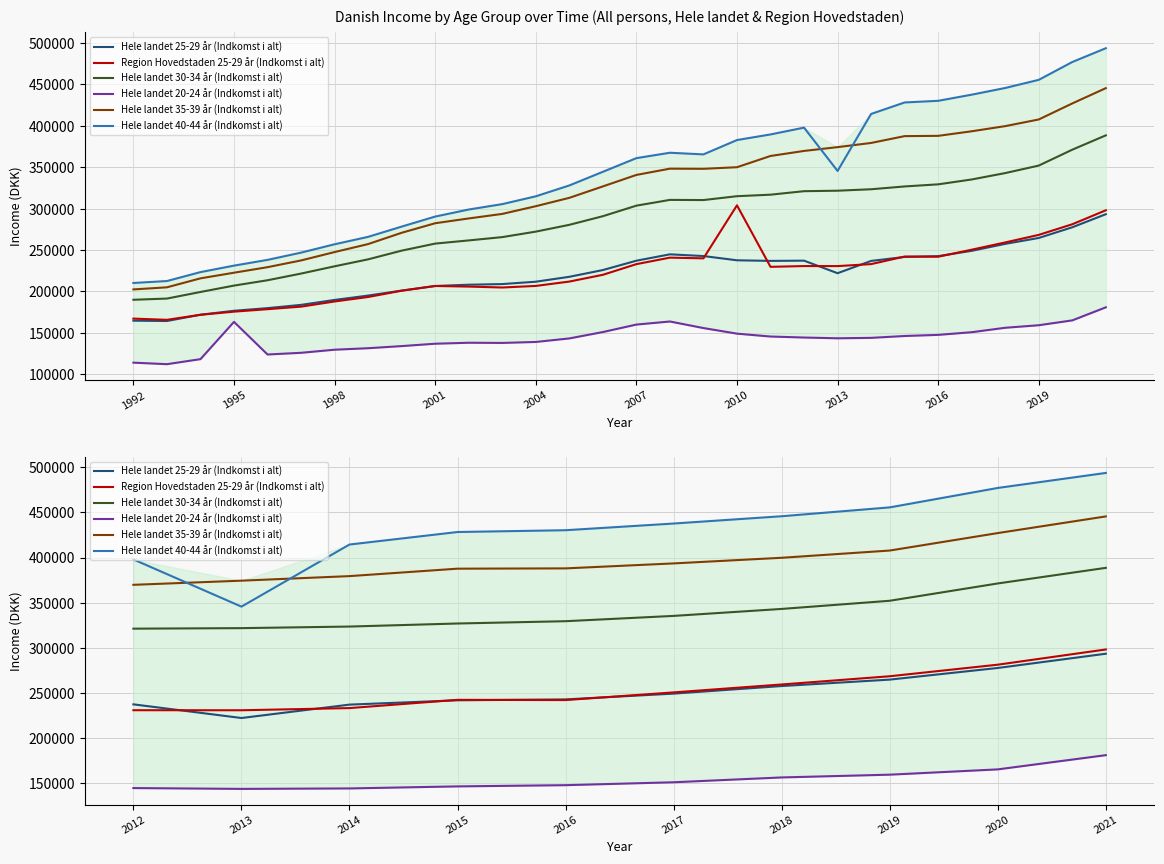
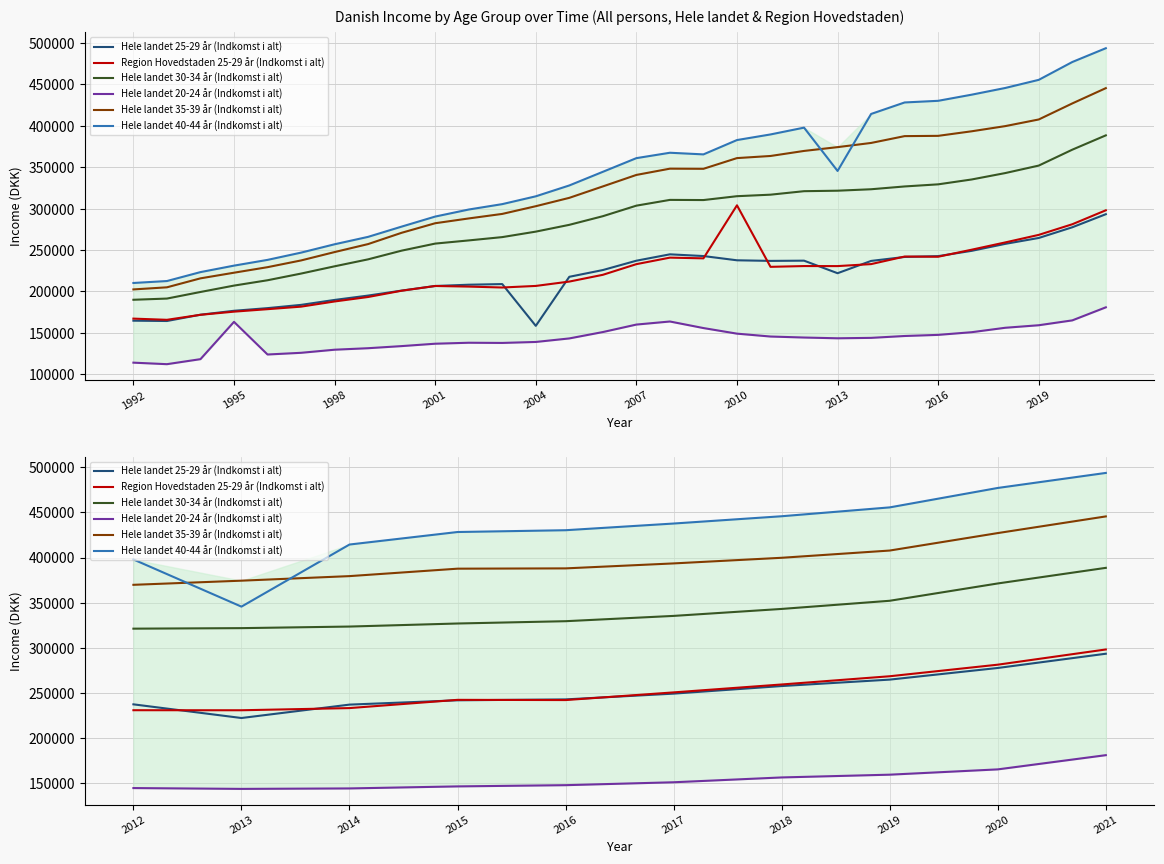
  {
    "Danish Income by Age Group over Time (All persons, Hele landet & Region Hovedstaden)": {
      "Hele landet 25-29 år (Indkomst i alt)": {
-       "2004": 210000,
+       "2004": 160000,
        "2007": 240000,
        "2010": 240000,
        "2013": 220000,
        "2019": 260000
      },
      "Region Hovedstaden 25-29 år (Indkomst i alt)": {
        "2004": 210000,
        "2007": 230000,
        "2010": 300000,
        "2013": 230000,
        "2019": 270000
      },
      "Hele landet 30-34 år (Indkomst i alt)": {
        "1992": 190000,
        "1995": 210000,
        "1998": 230000,
        "2001": 260000,
        "2004": 270000,
        "2007": 300000,
        "2010": 310000,
        "2013": 320000,
        "2016": 330000,
        "2019": 350000
      },
      "Hele landet 20-24 år (Indkomst i alt)": {
        "1992": 110000,
        "1995": 160000,
        "1998": 130000,
        "2001": 140000,
        "2004": 140000,
        "2007": 160000,
        "2010": 150000,
        "2013": 140000,
        "2016": 150000,
        "2019": 160000
      },
      "Hele landet 35-39 år (Indkomst i alt)": {
        "1992": 200000,
        "1995": 220000,
        "1998": 250000,
        "2001": 280000,
        "2004": 300000,
        "2007": 340000,
-       "2010": 350000,
+       "2010": 360000,
        "2016": 390000,
        "2019": 410000
      },
      "Hele landet 40-44 år (Indkomst i alt)": {
        "2013": 350000
      }
    }
  }
